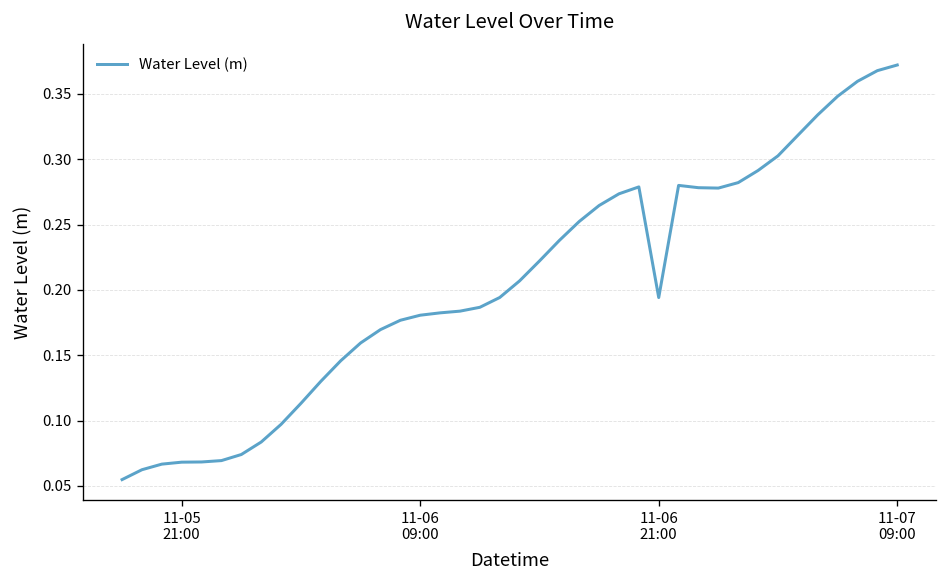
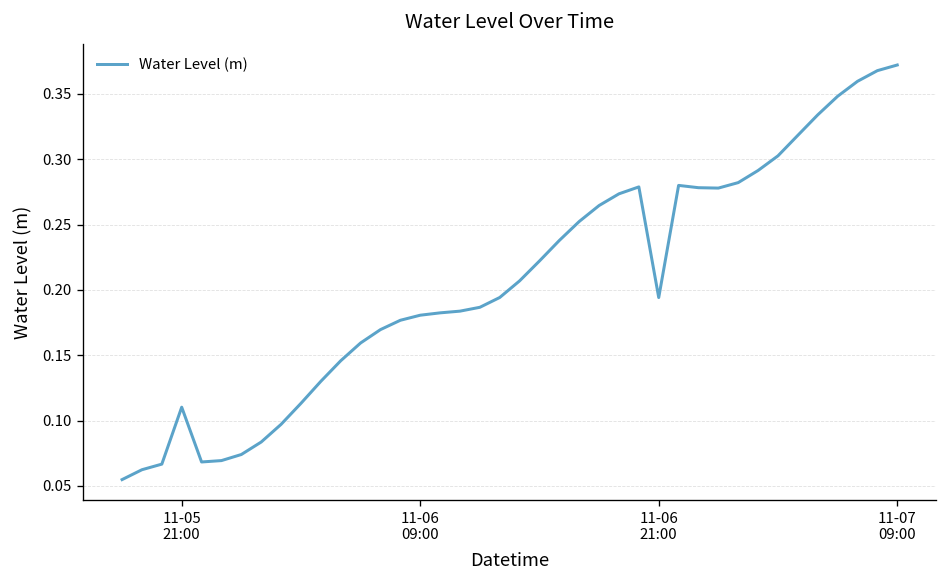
  {
-   "11-05 21:00": 0.068,
+   "11-05 21:00": 0.110,
    "11-06 09:00": 0.181,
    "11-06 21:00": 0.194,
    "11-07 09:00": 0.372
  }
